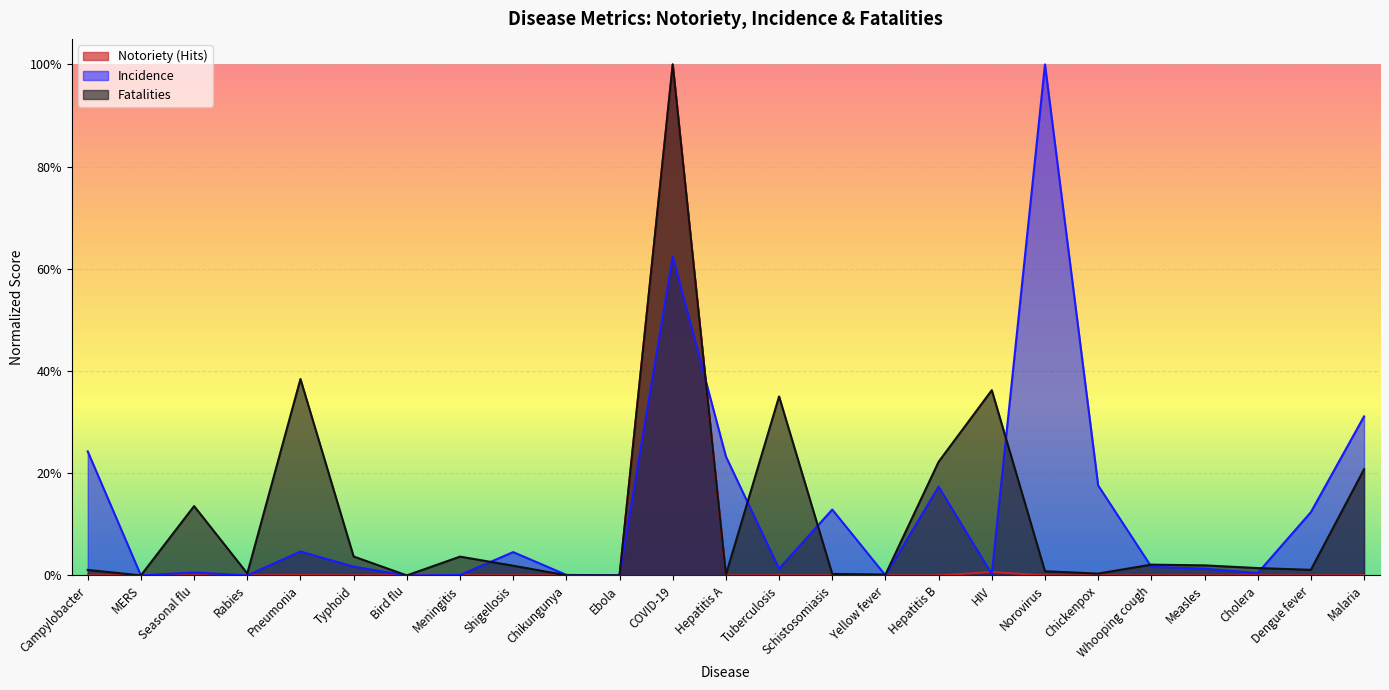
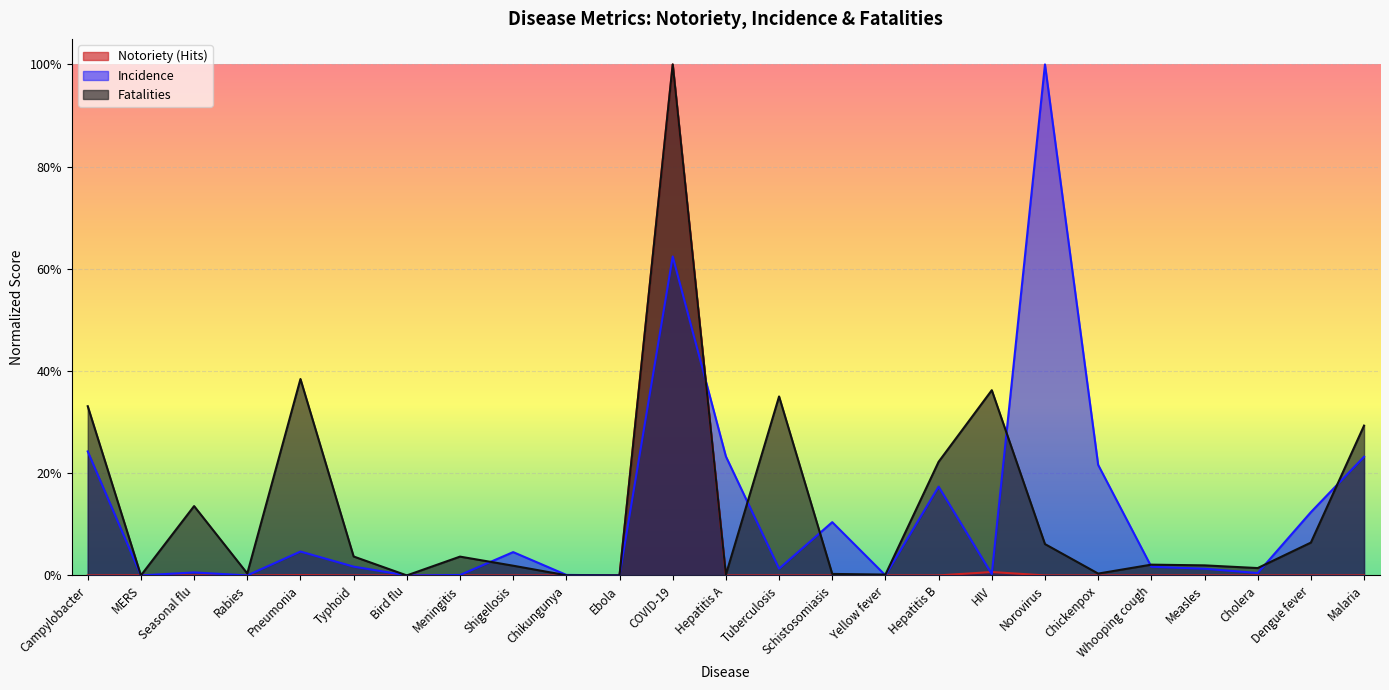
  {
    "Notoriety (Hits)": {
      "Campylobacter": "0%",
      "Seasonal flu": "0%",
      "Pneumonia": "0%",
      "Typhoid": "0%",
      "Shigellosis": "0%",
      "Tuberculosis": "0%",
      "Hepatitis B": "0%",
      "Norovirus": "0%",
      "Whooping cough": "0%",
      "Measles": "0%",
      "Dengue fever": "0%",
      "Malaria": "0%"
    },
    "Incidence": {
      "Campylobacter": "24%",
      "Seasonal flu": "1%",
      "Pneumonia": "5%",
      "Typhoid": "2%",
      "Shigellosis": "5%",
      "COVID-19": "62%",
      "Hepatitis A": "23%",
      "Tuberculosis": "1%",
-     "Schistosomiasis": "13%",
+     "Schistosomiasis": "10%",
      "Hepatitis B": "17%",
      "Norovirus": "100%",
-     "Chickenpox": "18%",
+     "Chickenpox": "22%",
      "Measles": "1%",
      "Dengue fever": "12%",
-     "Malaria": "31%"
+     "Malaria": "23%"
    },
    "Fatalities": {
-     "Campylobacter": "1%",
+     "Campylobacter": "33%",
      "Seasonal flu": "14%",
      "Pneumonia": "38%",
      "Typhoid": "4%",
      "Meningitis": "4%",
      "Shigellosis": "2%",
      "Tuberculosis": "35%",
      "Hepatitis B": "22%",
      "HIV": "36%",
-     "Norovirus": "1%",
+     "Norovirus": "6%",
      "Measles": "2%",
      "Cholera": "1%",
-     "Dengue fever": "1%",
-     "Malaria": "21%"
+     "Dengue fever": "6%",
+     "Malaria": "29%"
    }
  }
